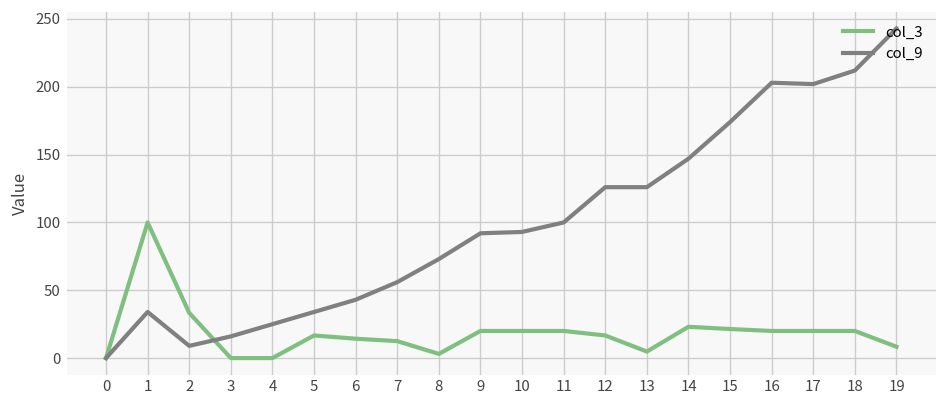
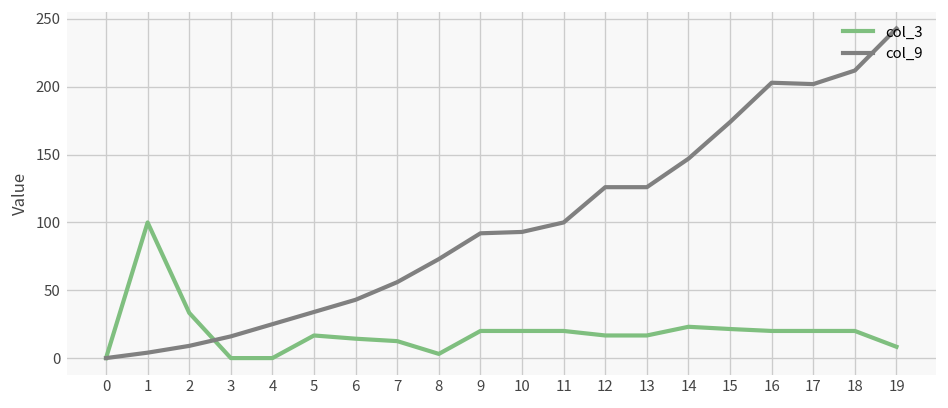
  {
    "col_3": {
      "1": 100,
      "2": 33,
      "3": 0,
      "4": 0,
      "5": 17,
      "6": 14,
      "7": 13,
      "8": 3,
      "9": 20,
      "10": 20,
      "11": 20,
      "12": 17,
-     "13": 5,
+     "13": 17,
      "14": 23,
      "15": 21,
      "16": 20,
      "17": 20,
      "18": 20,
      "19": 8
    },
    "col_9": {
-     "1": 34,
+     "1": 4,
      "2": 9,
      "3": 16,
      "4": 25,
      "5": 34,
      "6": 43,
      "7": 56,
      "8": 73,
      "9": 92,
      "10": 93,
      "11": 100,
      "12": 126,
      "13": 126,
      "14": 147,
      "15": 174,
      "16": 203,
      "17": 202,
      "18": 212,
      "19": 243
    }
  }
